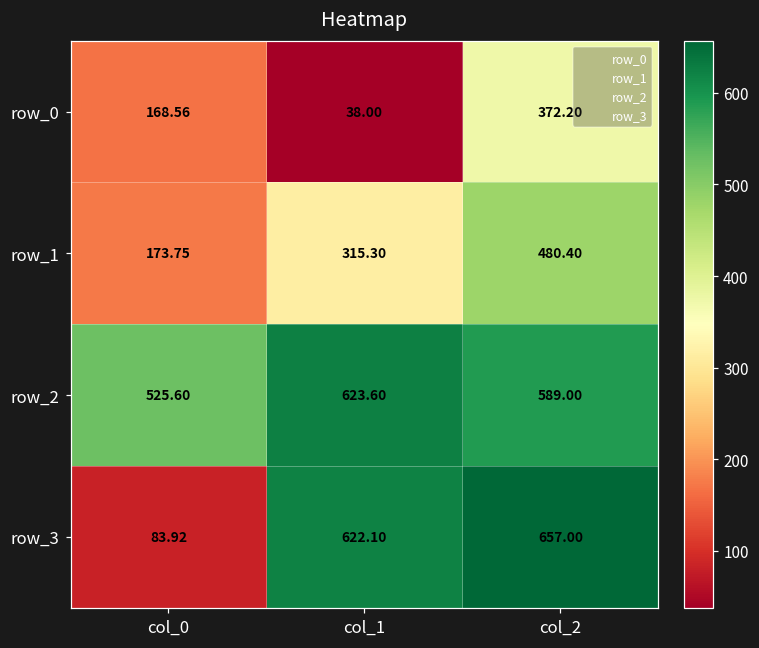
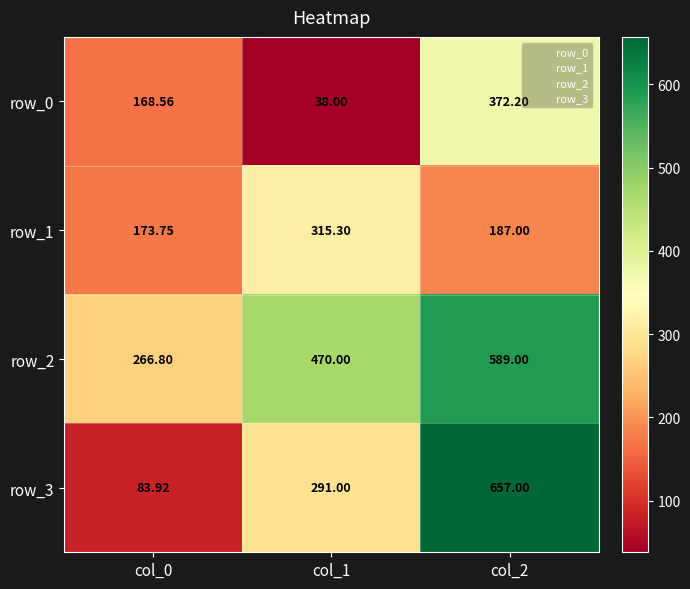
  {
    "row_1": {
-     "col_2": 480.40
+     "col_2": 187.00
    },
    "row_2": {
-     "col_0": 525.60,
-     "col_1": 623.60
+     "col_0": 266.80,
+     "col_1": 470.00
    },
    "row_3": {
-     "col_1": 622.10
+     "col_1": 291.00
    }
  }
